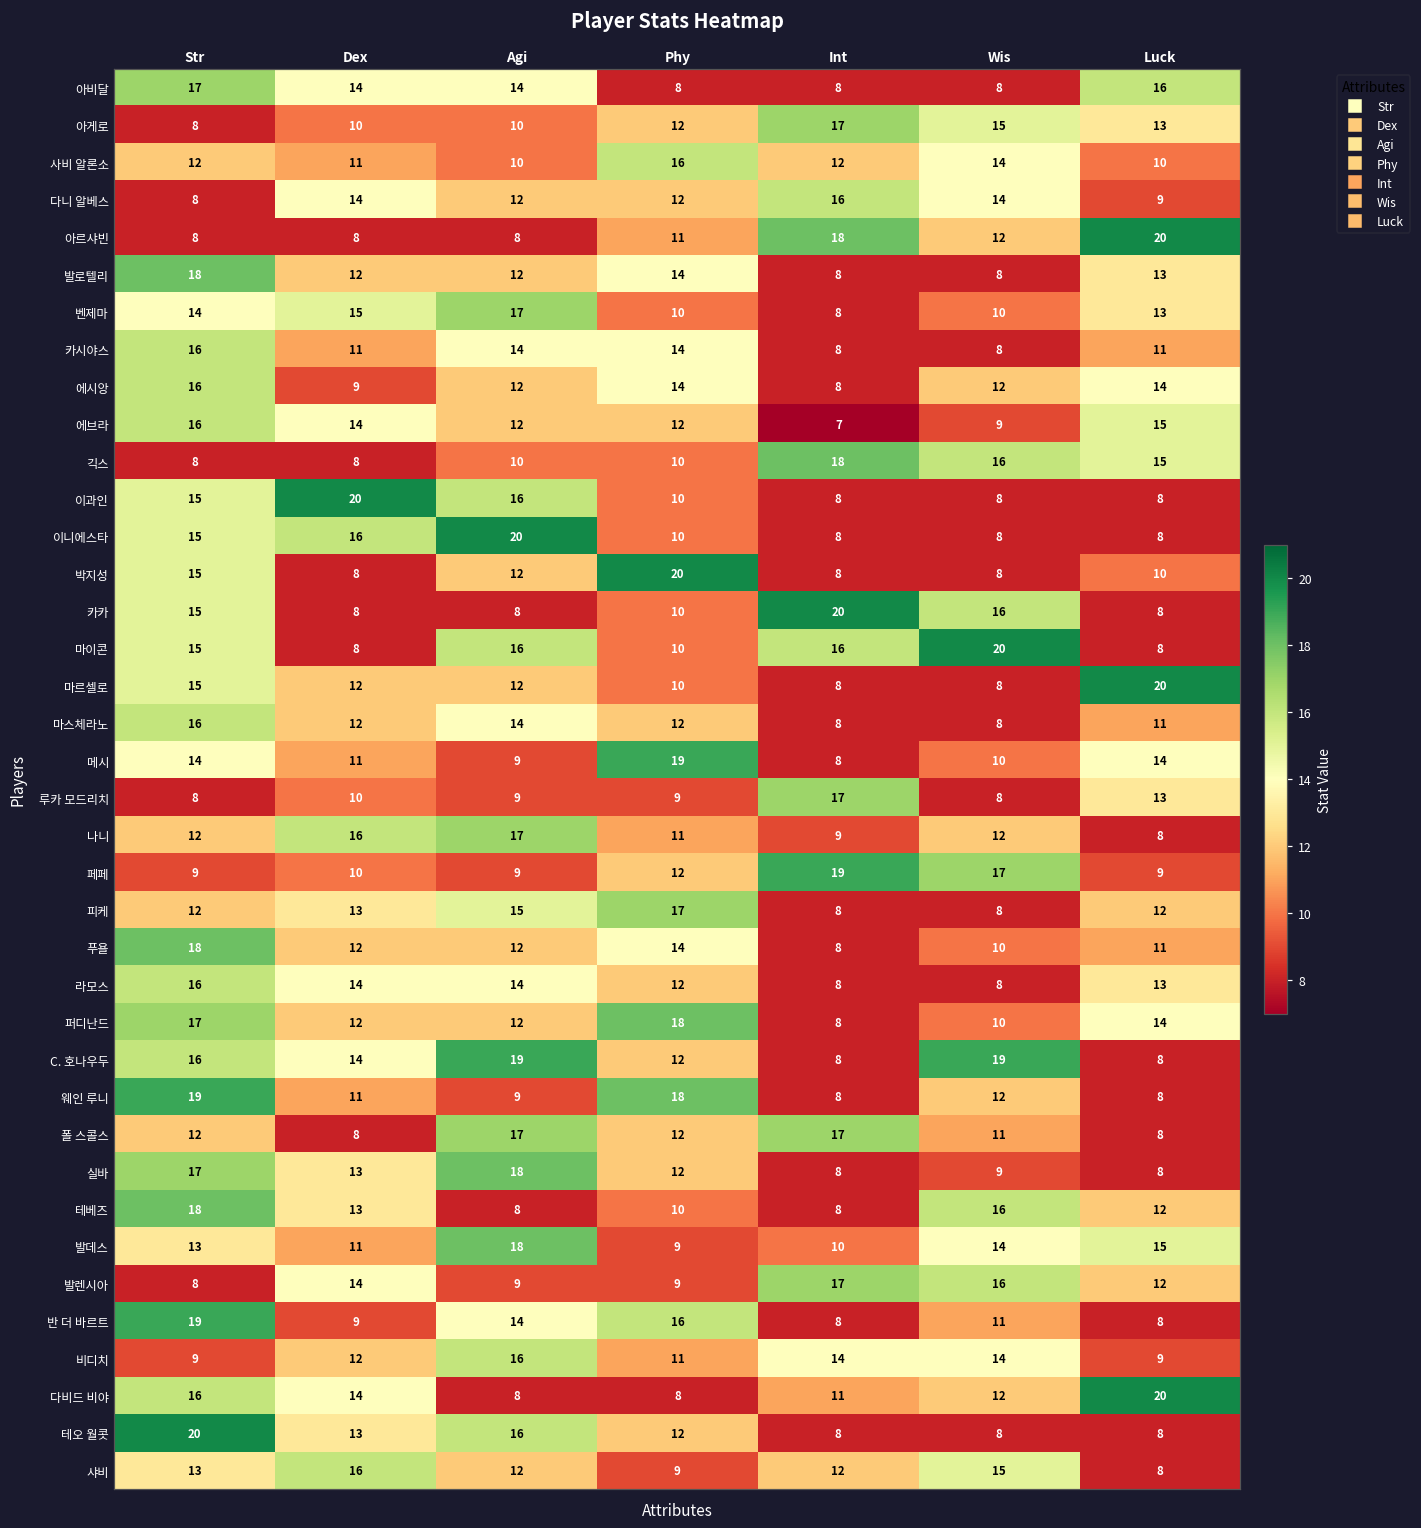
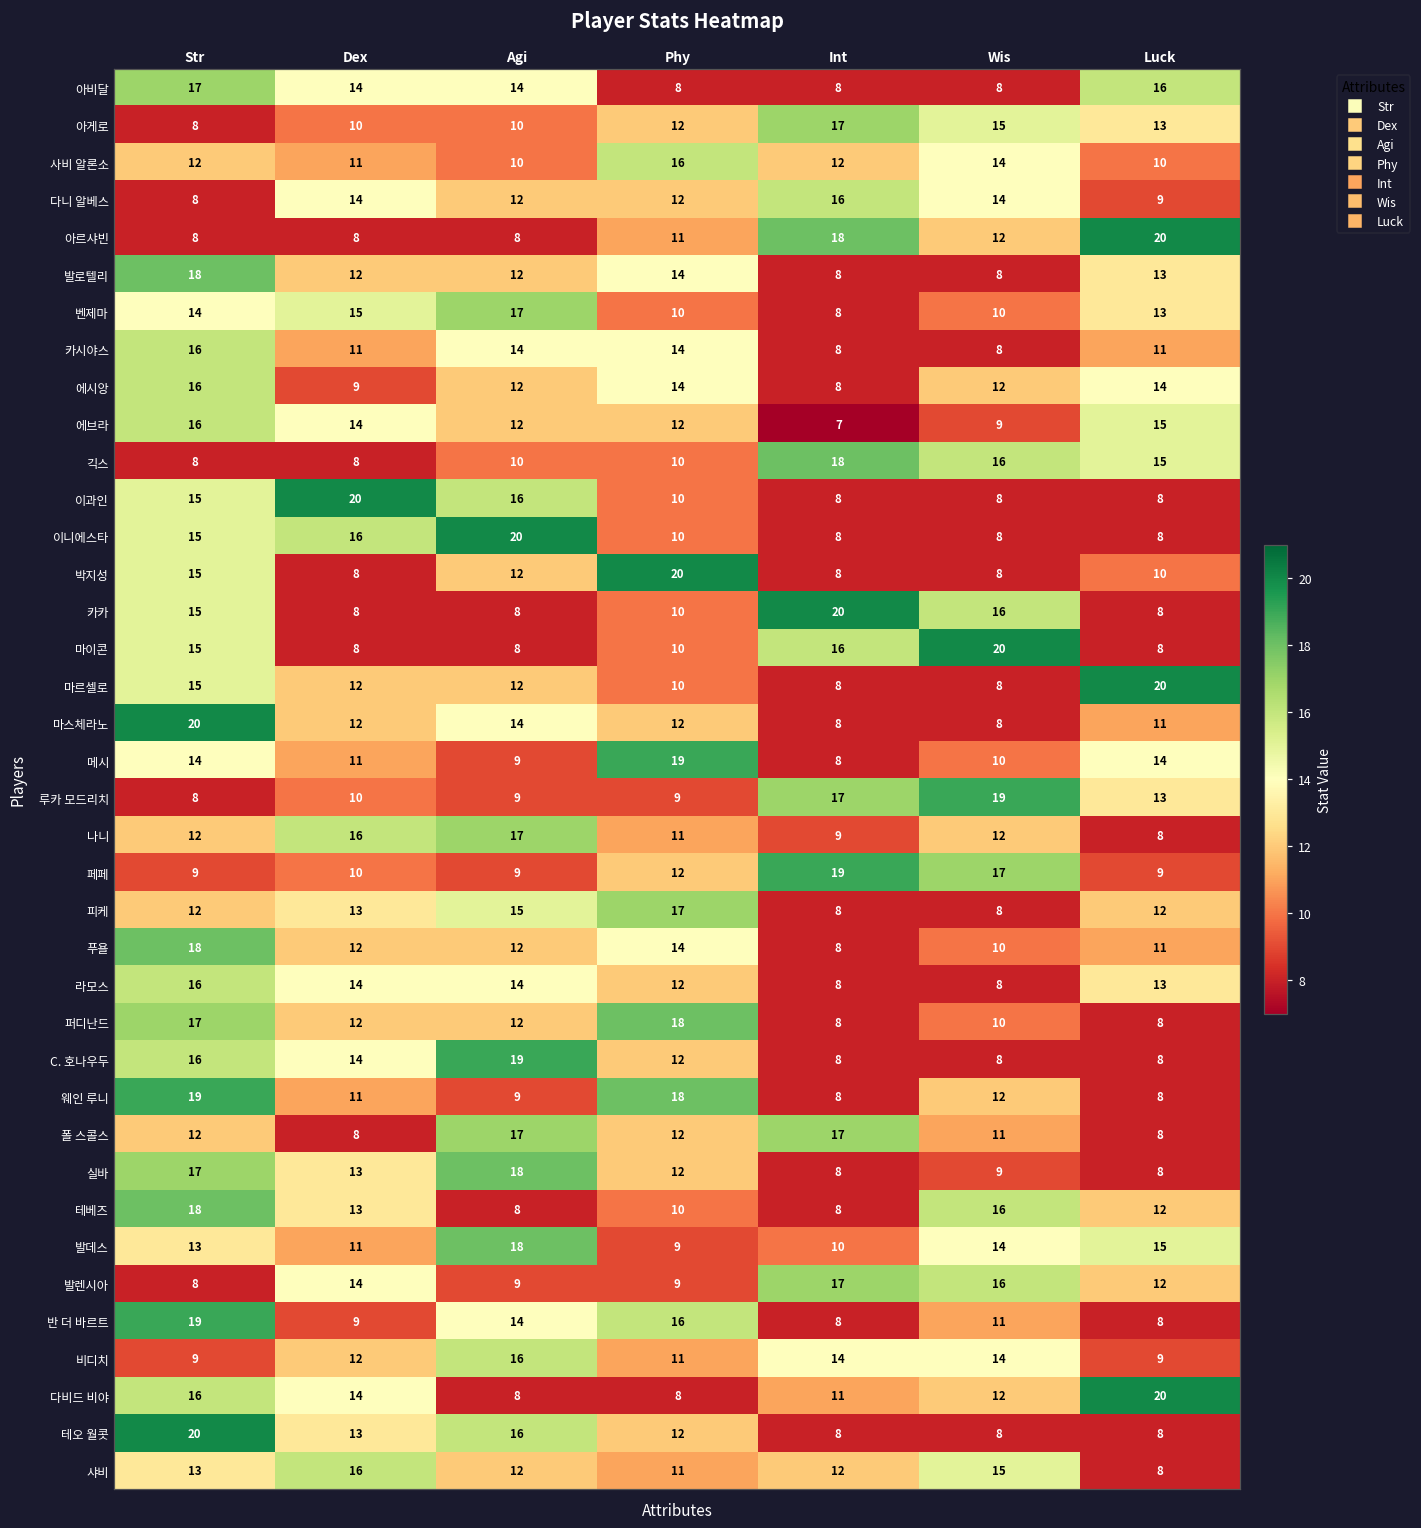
  {
    "마이콘": {
      "Str": 15,
      "Dex": 8,
-     "Agi": 16,
+     "Agi": 8,
      "Phy": 10,
      "Int": 16,
      "Wis": 20,
      "Luck": 8
    },
    "마스체라노": {
-     "Str": 16,
+     "Str": 20,
      "Dex": 12,
      "Agi": 14,
      "Phy": 12,
      "Int": 8,
      "Wis": 8,
      "Luck": 11
    },
    "루카 모드리치": {
      "Str": 8,
      "Dex": 10,
      "Agi": 9,
      "Phy": 9,
      "Int": 17,
-     "Wis": 8,
+     "Wis": 19,
      "Luck": 13
    },
    "퍼디난드": {
      "Str": 17,
      "Dex": 12,
      "Agi": 12,
      "Phy": 18,
      "Int": 8,
      "Wis": 10,
-     "Luck": 14
+     "Luck": 8
    },
    "C. 호나우두": {
      "Str": 16,
      "Dex": 14,
      "Agi": 19,
      "Phy": 12,
      "Int": 8,
-     "Wis": 19,
+     "Wis": 8,
      "Luck": 8
    },
    "샤비": {
      "Str": 13,
      "Dex": 16,
      "Agi": 12,
-     "Phy": 9,
+     "Phy": 11,
      "Int": 12,
      "Wis": 15,
      "Luck": 8
    }
  }
